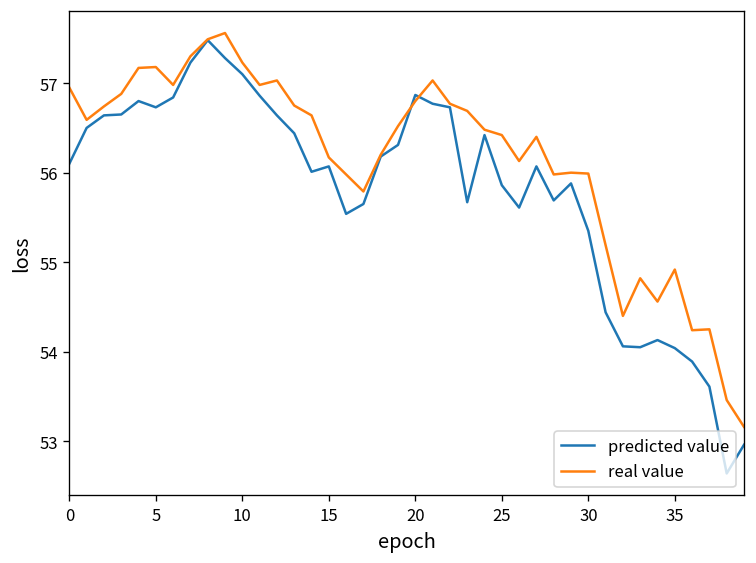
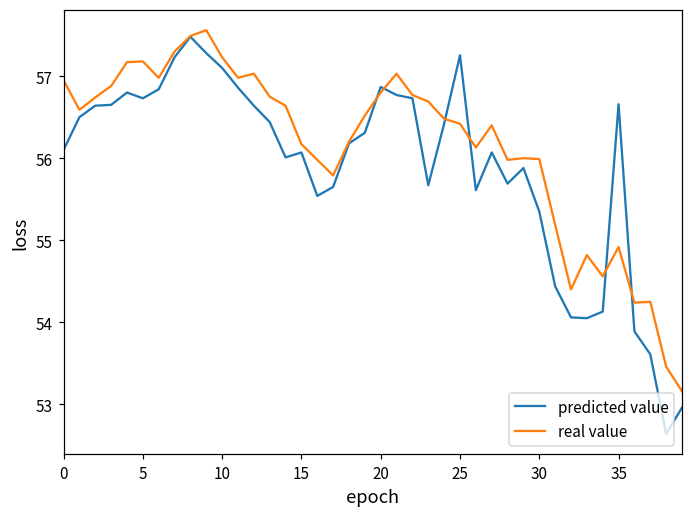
  {
    "predicted value": {
      "0": 56.1,
      "5": 56.7,
      "10": 57.1,
      "15": 56.1,
      "20": 56.9,
-     "25": 55.9,
+     "25": 57.3,
      "30": 55.3,
-     "35": 54.0
+     "35": 56.7
    },
    "real value": {
      "0": 57.0,
      "5": 57.2,
      "10": 57.2,
      "15": 56.2,
      "20": 56.8,
      "25": 56.4,
      "30": 56.0,
      "35": 54.9
    }
  }
